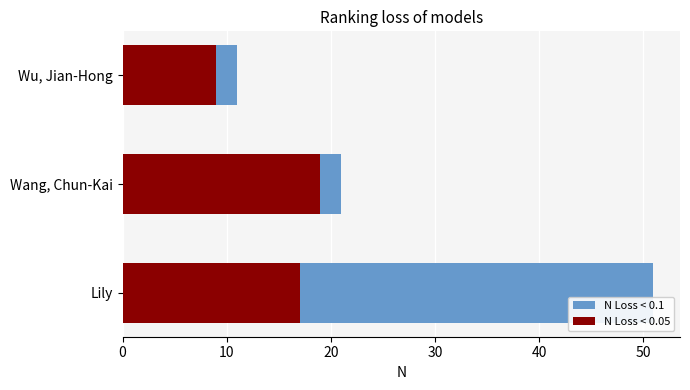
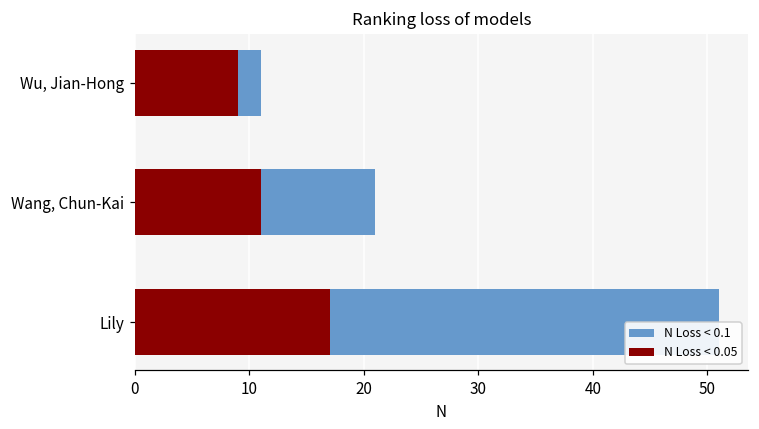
  {
    "N Loss < 0.1": {
      "Wu, Jian-Hong": 11,
      "Wang, Chun-Kai": 21,
      "Lily": 51
    },
    "N Loss < 0.05": {
-     "Wang, Chun-Kai": 19
+     "Wang, Chun-Kai": 11
    }
  }
